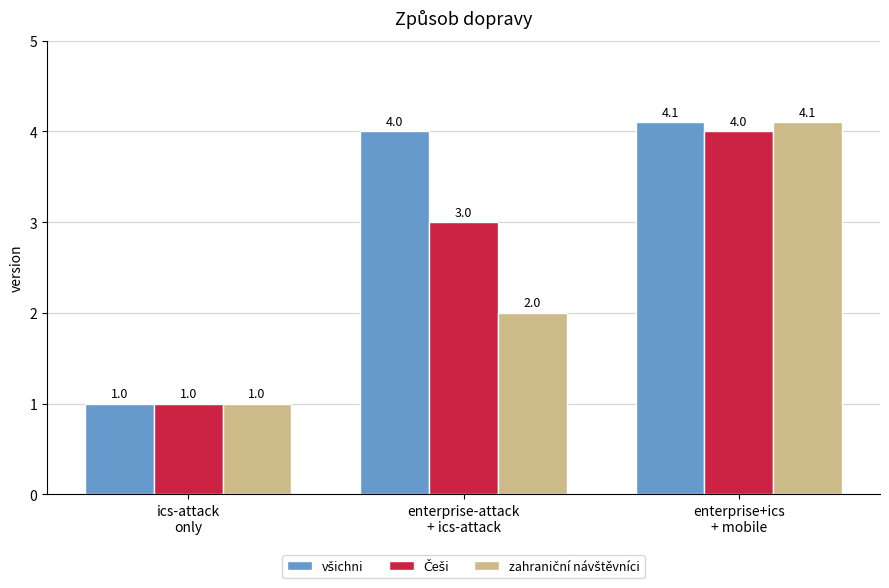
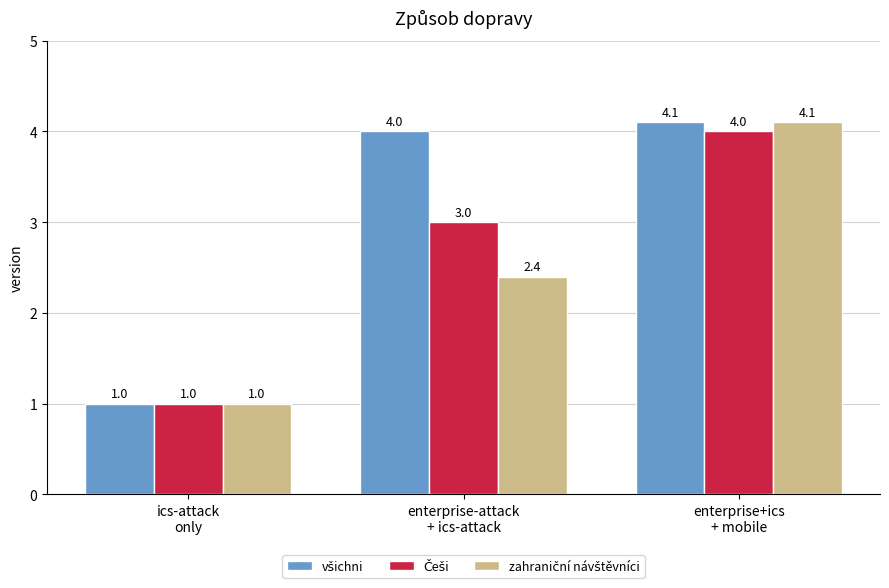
  {
    "všichni": {
      "ics-attack only": 1.0,
      "enterprise-attack + ics-attack": 4.0,
      "enterprise+ics + mobile": 4.1
    },
    "Češi": {
      "ics-attack only": 1.0,
      "enterprise-attack + ics-attack": 3.0,
      "enterprise+ics + mobile": 4.0
    },
    "zahraniční návštěvníci": {
      "ics-attack only": 1.0,
-     "enterprise-attack + ics-attack": 2.0,
+     "enterprise-attack + ics-attack": 2.4,
      "enterprise+ics + mobile": 4.1
    }
  }
